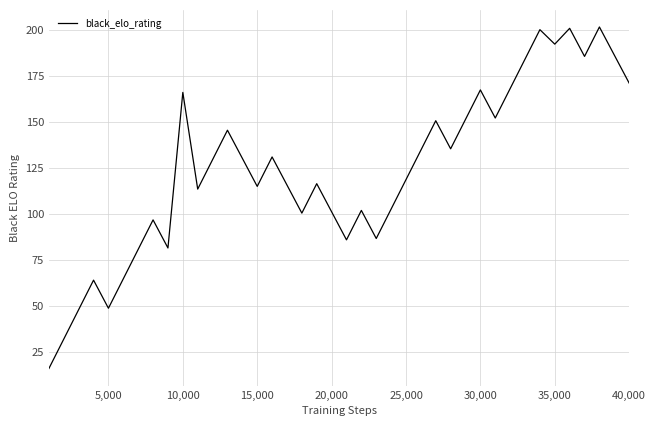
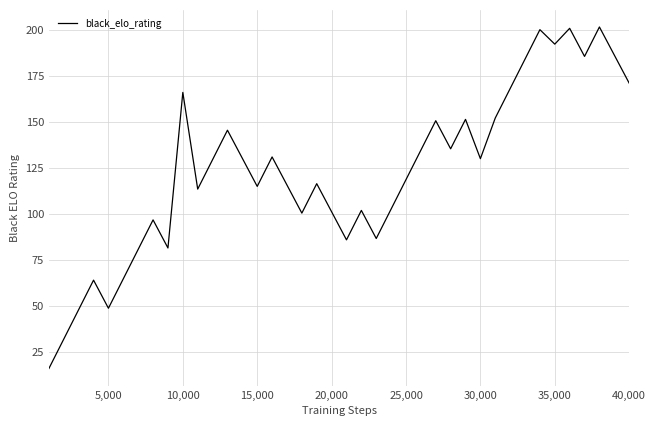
  {
    "5,000": 49,
    "10,000": 166,
    "15,000": 115,
    "20,000": 101,
    "25,000": 119,
-   "30,000": 167,
+   "30,000": 130,
    "35,000": 192,
    "40,000": 171
  }
